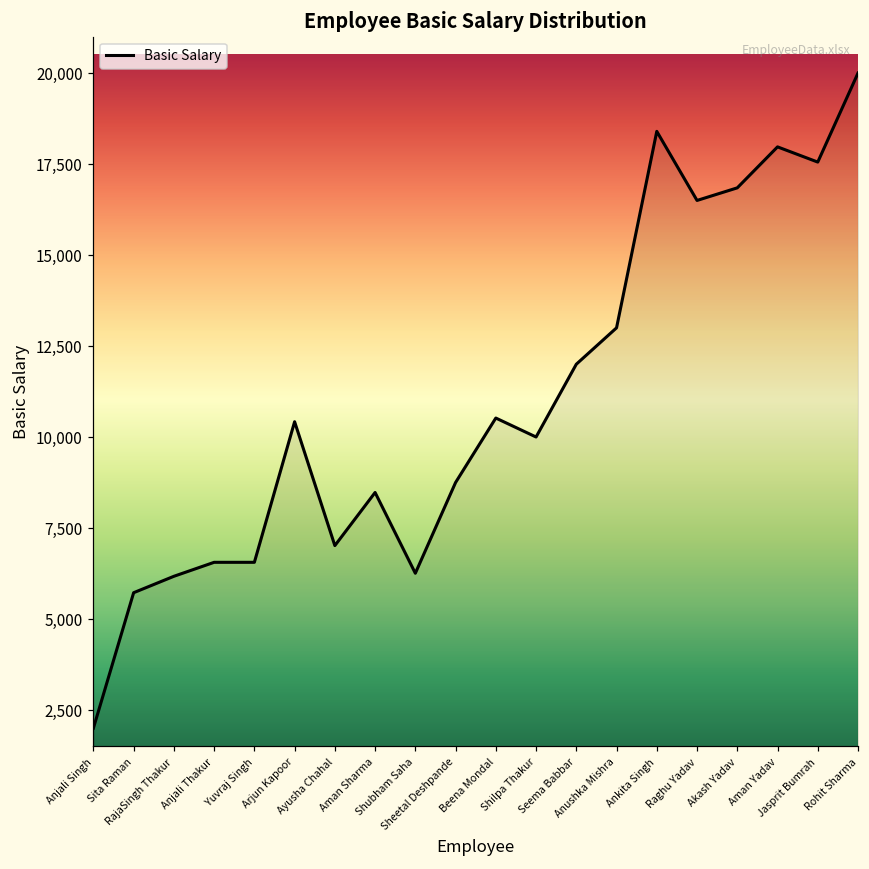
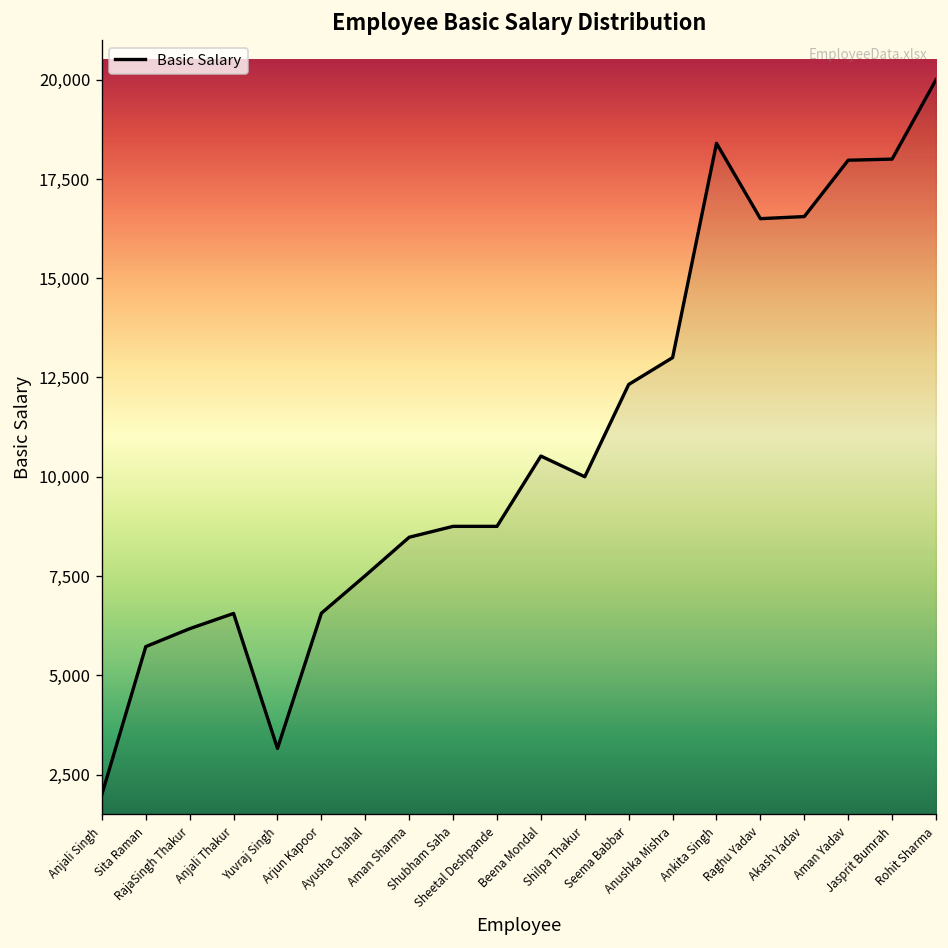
  {
    "Anjali Singh": "2,000",
    "Sita Raman": "5,700",
    "RajaSingh Thakur": "6,200",
    "Anjali Thakur": "6,600",
-   "Yuvraj Singh": "6,600",
-   "Arjun Kapoor": "10,400",
-   "Ayusha Chahal": "7,000",
+   "Yuvraj Singh": "3,200",
+   "Arjun Kapoor": "6,600",
+   "Ayusha Chahal": "7,500",
    "Aman Sharma": "8,500",
-   "Shubham Saha": "6,300",
+   "Shubham Saha": "8,800",
    "Sheetal Deshpande": "8,800",
    "Beena Mondal": "10,500",
    "Shilpa Thakur": "10,000",
-   "Seema Babbar": "12,000",
+   "Seema Babbar": "12,300",
    "Anushka Mishra": "13,000",
    "Ankita Singh": "18,400",
    "Raghu Yadav": "16,500",
-   "Akash Yadav": "16,800",
+   "Akash Yadav": "16,600",
    "Aman Yadav": "18,000",
-   "Jasprit Bumrah": "17,600",
+   "Jasprit Bumrah": "18,000",
    "Rohit Sharma": "20,000"
  }
